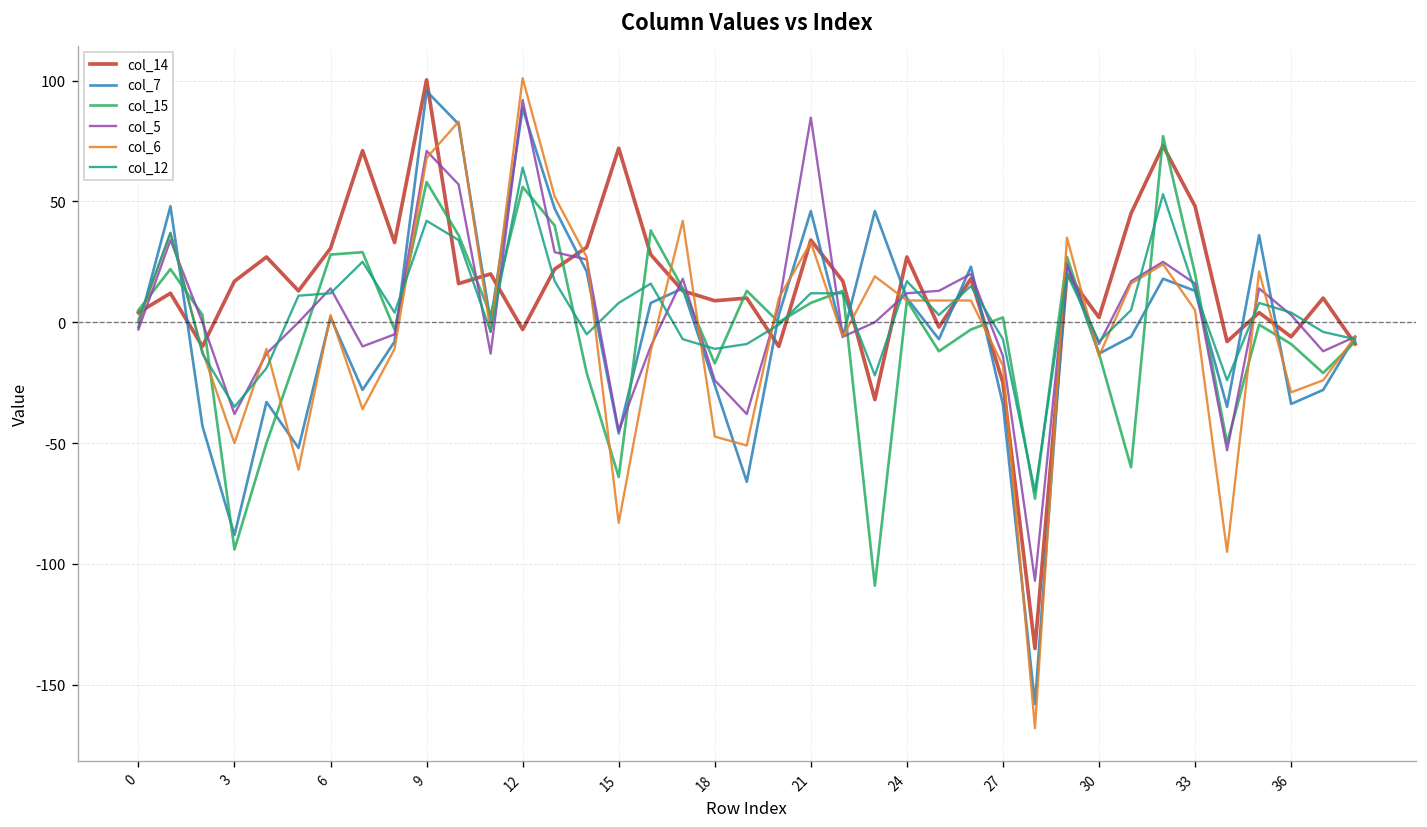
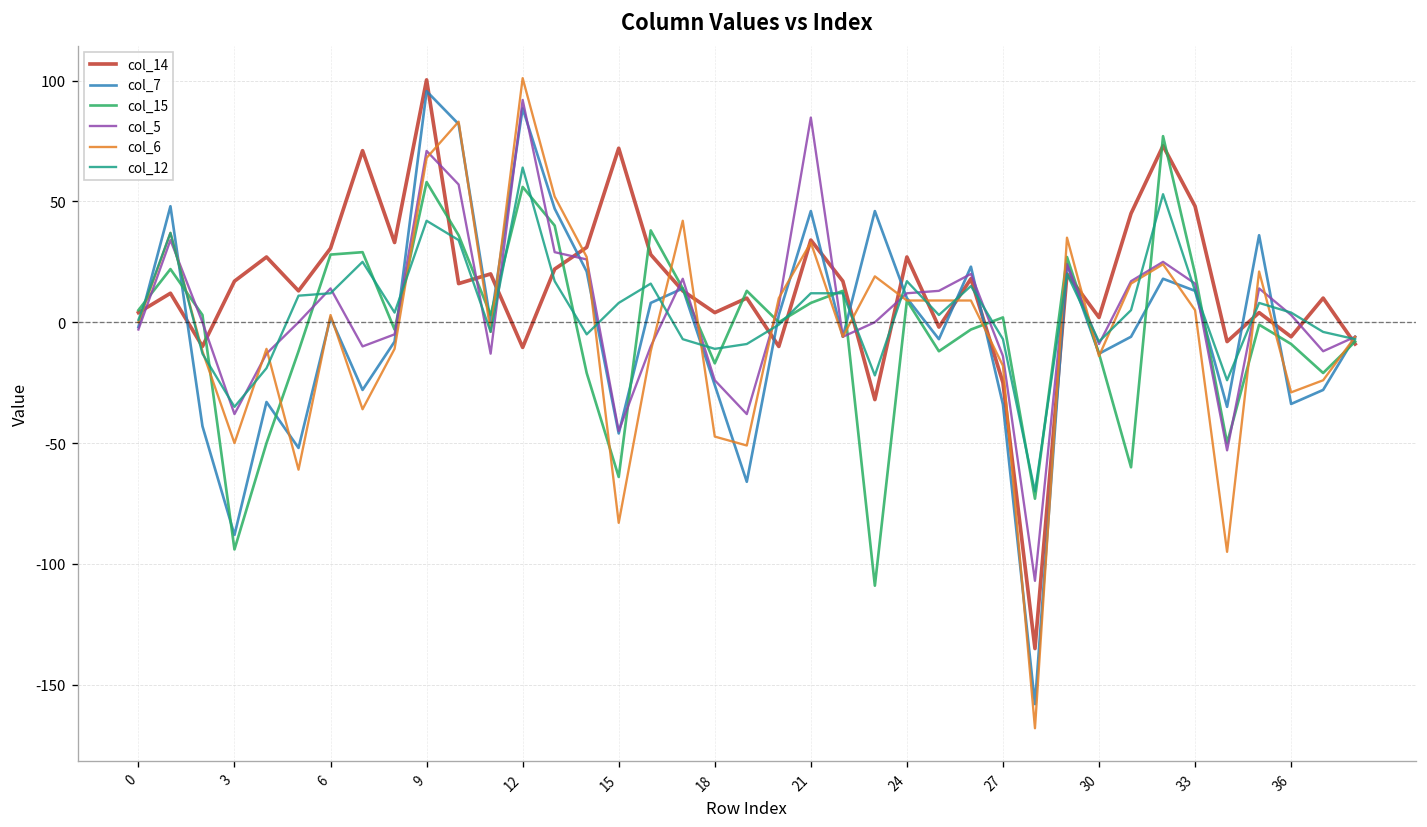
  {
    "col_14": {
      "3": 17,
      "6": 31,
      "9": 100,
-     "12": -3,
+     "12": -10,
      "15": 72,
-     "18": 9,
+     "18": 4,
      "24": 27,
      "27": -25,
      "30": 2,
      "33": 48,
      "36": -6
    },
    "col_7": {
      "3": -88,
      "9": 96,
      "12": 89,
      "18": -26,
      "21": 46,
      "27": -34,
      "36": -34
    },
    "col_5": {
      "3": -38,
      "6": 14,
      "9": 71,
      "12": 92,
      "18": -24,
      "21": 85,
      "24": 12,
      "27": -14,
      "33": 16
    },
    "col_6": {
      "3": -50,
      "9": 68,
      "12": 101,
      "15": -83,
      "18": -47,
      "27": -18,
      "33": 5,
      "36": -29
    }
  }
